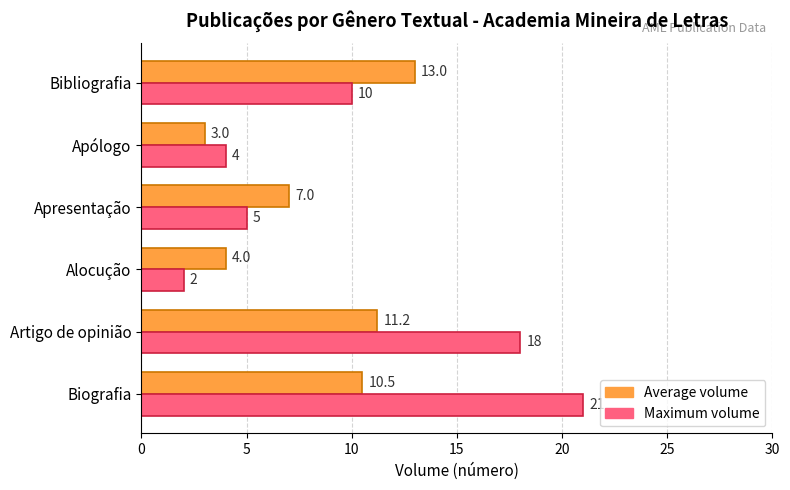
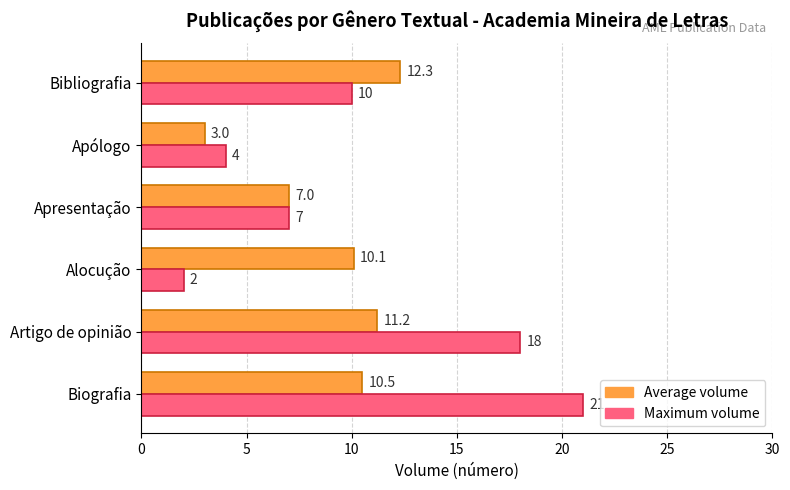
  {
    "Average volume": {
-     "Bibliografia": 13.0,
+     "Bibliografia": 12.3,
      "Apólogo": 3.0,
      "Apresentação": 7.0,
-     "Alocução": 4.0,
+     "Alocução": 10.1,
      "Artigo de opinião": 11.2,
      "Biografia": 10.5
    },
    "Maximum volume": {
      "Bibliografia": 10,
      "Apólogo": 4,
-     "Apresentação": 5,
+     "Apresentação": 7,
      "Alocução": 2,
      "Artigo de opinião": 18
    }
  }
